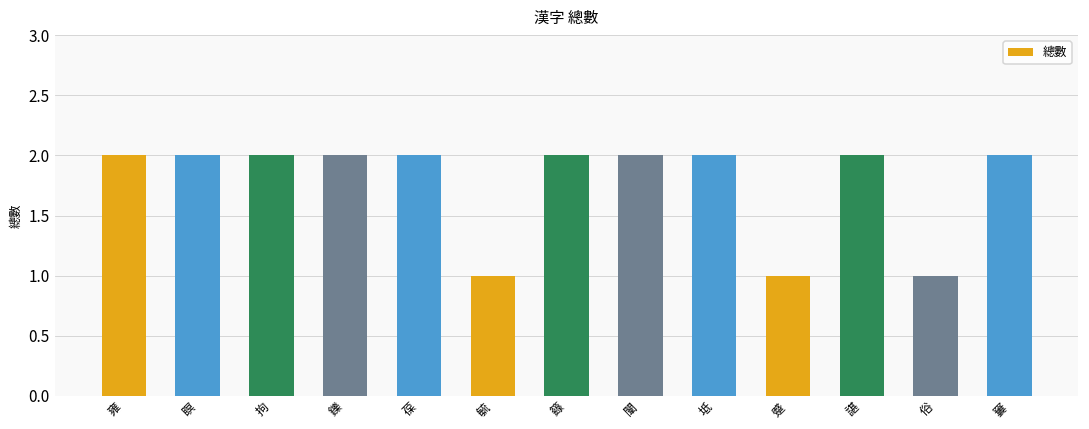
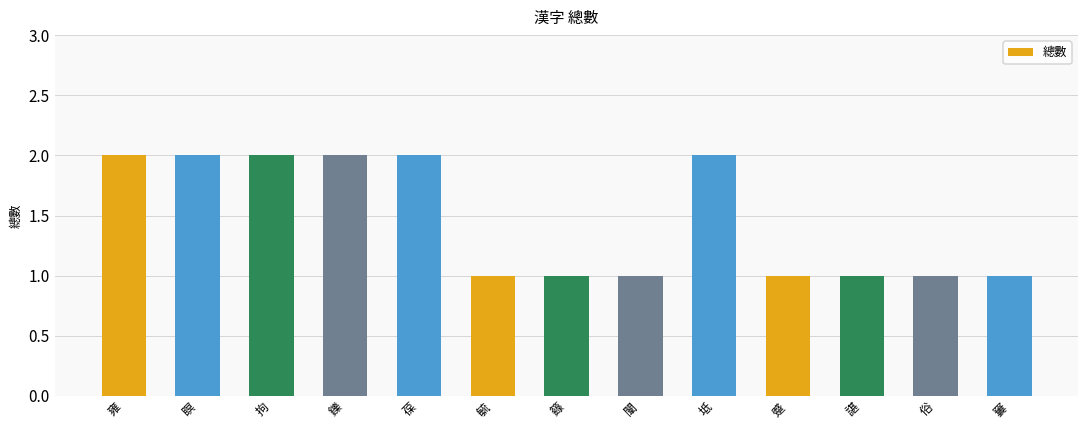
  {
    "雍": 2,
    "瞑": 2,
    "拘": 2,
    "鑠": 2,
    "葆": 2,
    "毓": 1,
-   "籙": 2,
-   "闈": 2,
+   "籙": 1,
+   "闈": 1,
    "坻": 2,
    "蹙": 1,
-   "諶": 2,
+   "諶": 1,
    "俗": 1,
-   "窶": 2
+   "窶": 1
  }
